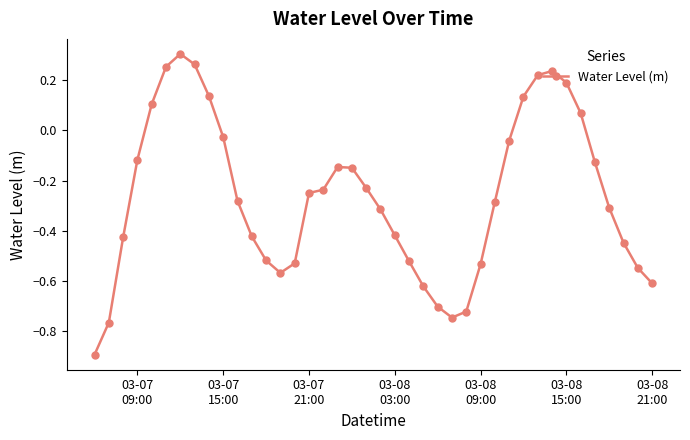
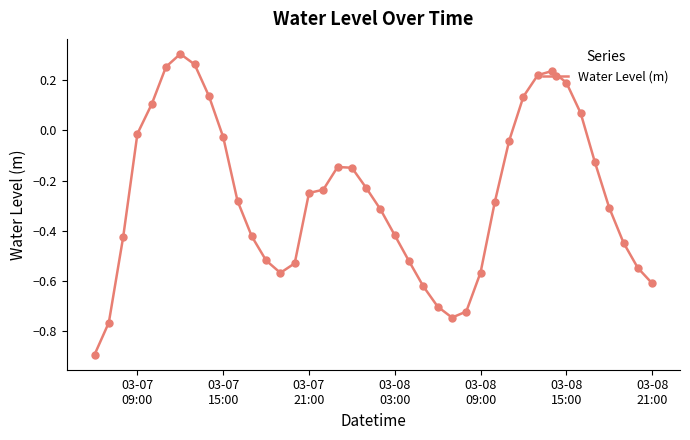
  {
-   "03-07 09:00": -0.12,
+   "03-07 09:00": -0.01,
    "03-07 15:00": -0.03,
    "03-07 21:00": -0.25,
    "03-08 03:00": -0.42,
-   "03-08 09:00": -0.53,
+   "03-08 09:00": -0.57,
    "03-08 15:00": 0.19,
    "03-08 21:00": -0.61
  }
